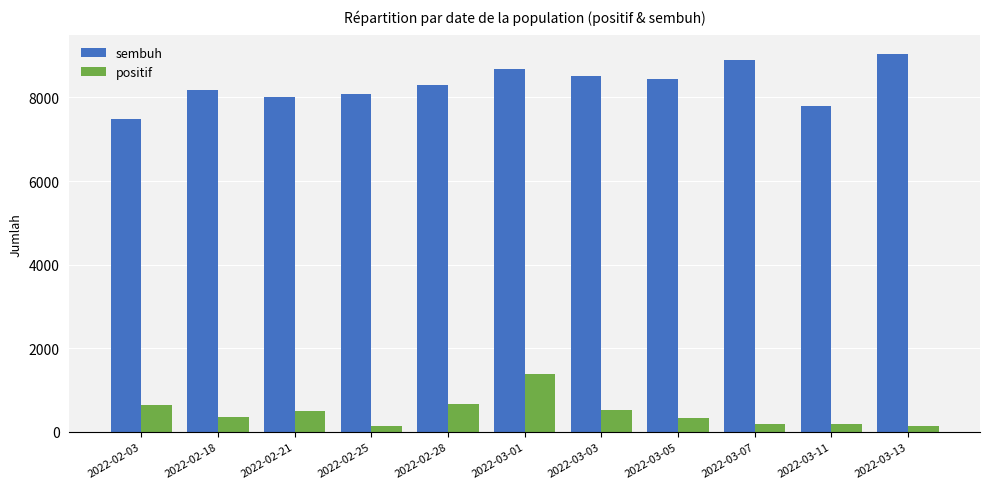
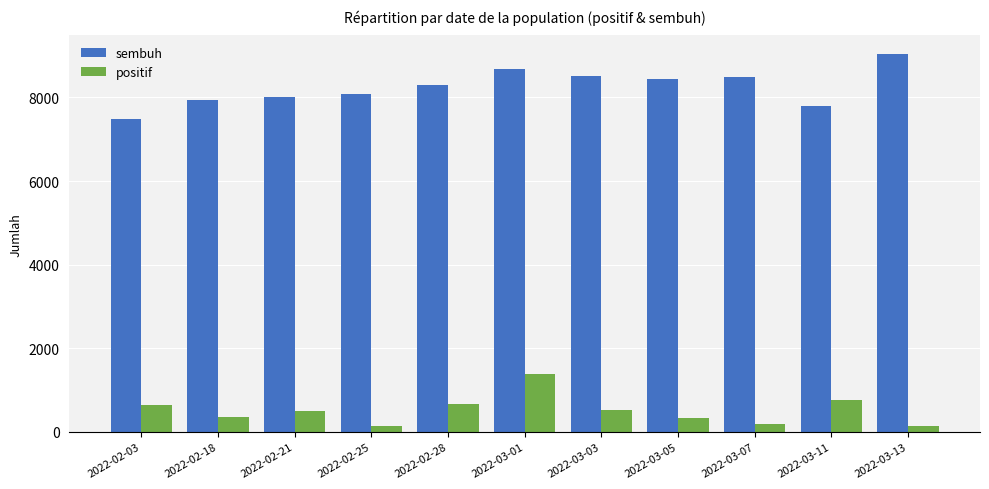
  {
    "sembuh": {
      "2022-02-03": 7500,
-     "2022-02-18": 8200,
+     "2022-02-18": 7900,
      "2022-02-21": 8000,
      "2022-02-25": 8100,
      "2022-02-28": 8300,
      "2022-03-01": 8700,
      "2022-03-03": 8500,
      "2022-03-05": 8400,
-     "2022-03-07": 8900,
+     "2022-03-07": 8500,
      "2022-03-11": 7800,
      "2022-03-13": 9000
    },
    "positif": {
      "2022-02-03": 600,
      "2022-02-18": 400,
      "2022-02-21": 500,
      "2022-02-25": 100,
      "2022-02-28": 700,
      "2022-03-01": 1400,
      "2022-03-03": 500,
      "2022-03-05": 300,
      "2022-03-07": 200,
-     "2022-03-11": 200,
+     "2022-03-11": 800,
      "2022-03-13": 100
    }
  }
